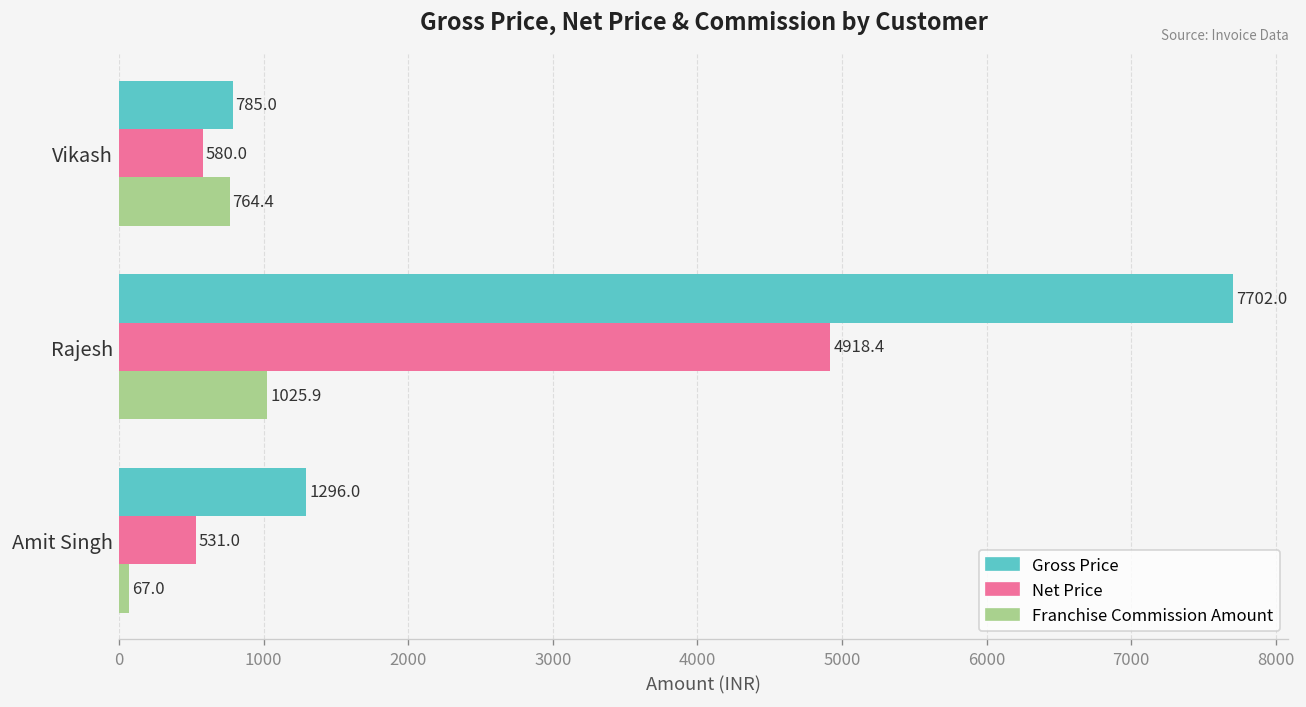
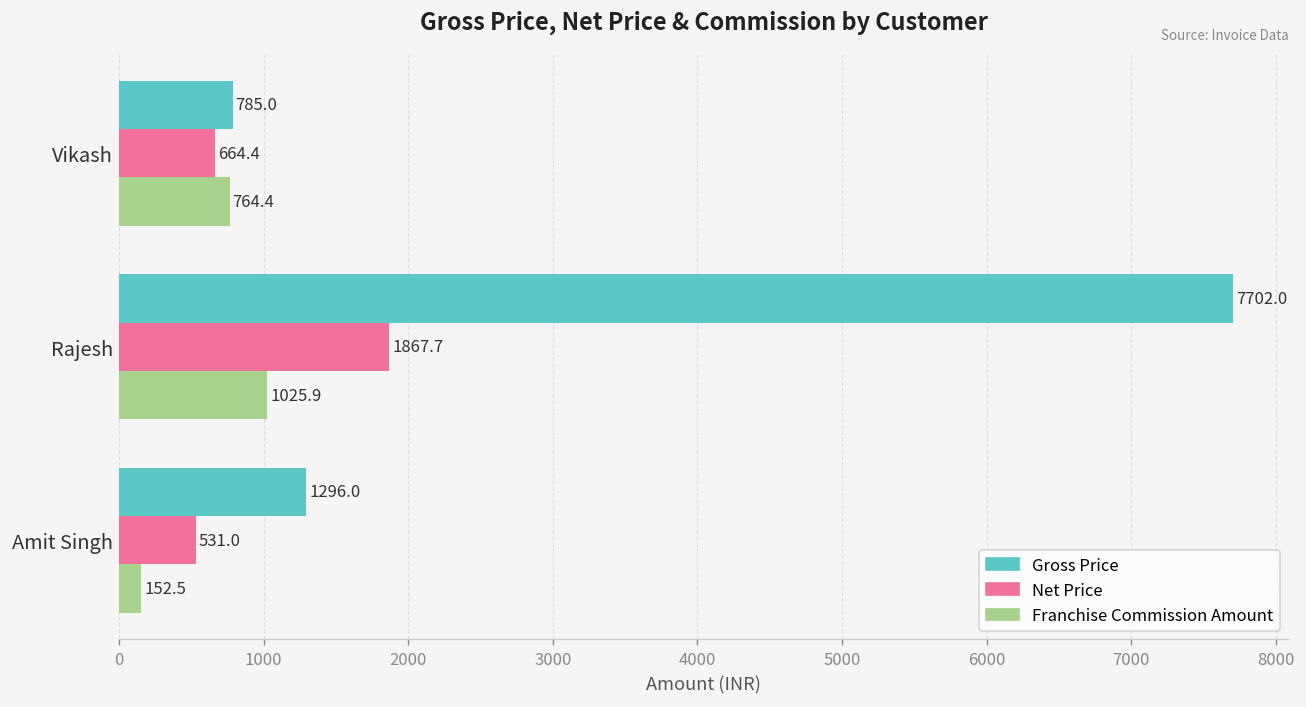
  {
    "Gross Price": {
      "Vikash": 785.0,
      "Rajesh": 7702.0,
      "Amit Singh": 1296.0
    },
    "Net Price": {
-     "Vikash": 580.0,
-     "Rajesh": 4918.4,
+     "Vikash": 664.4,
+     "Rajesh": 1867.7,
      "Amit Singh": 531.0
    },
    "Franchise Commission Amount": {
      "Vikash": 764.4,
      "Rajesh": 1025.9,
-     "Amit Singh": 67.0
+     "Amit Singh": 152.5
    }
  }
